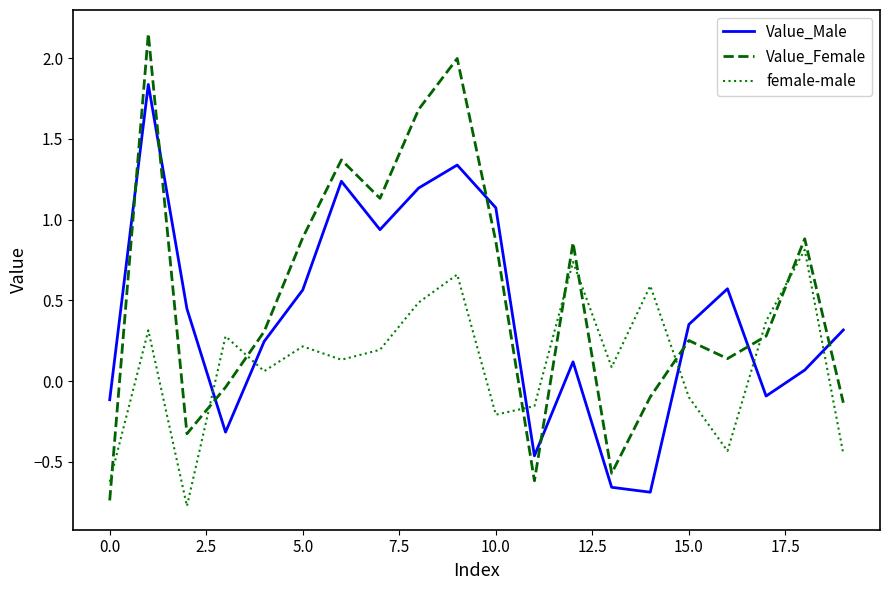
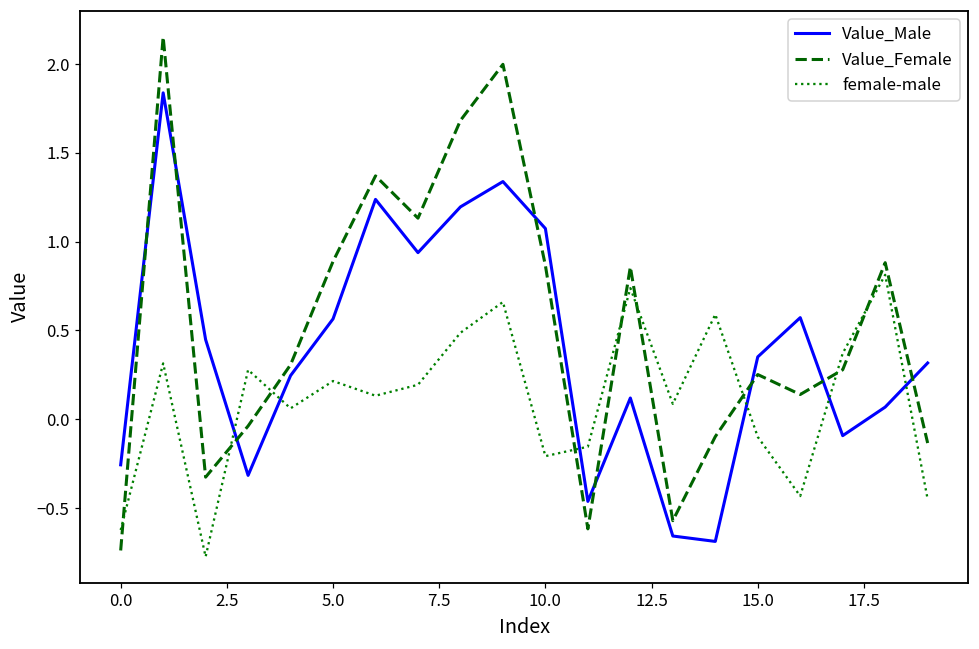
  {
    "Value_Male": {
-     "0.0": -0.12,
+     "0.0": -0.26,
      "5.0": 0.56,
      "10.0": 1.07,
      "15.0": 0.35
    }
  }
